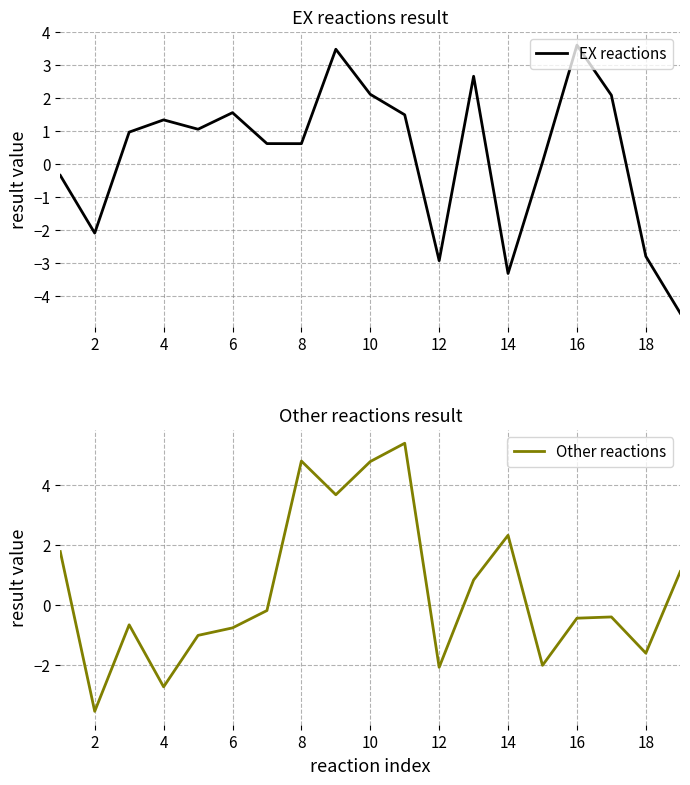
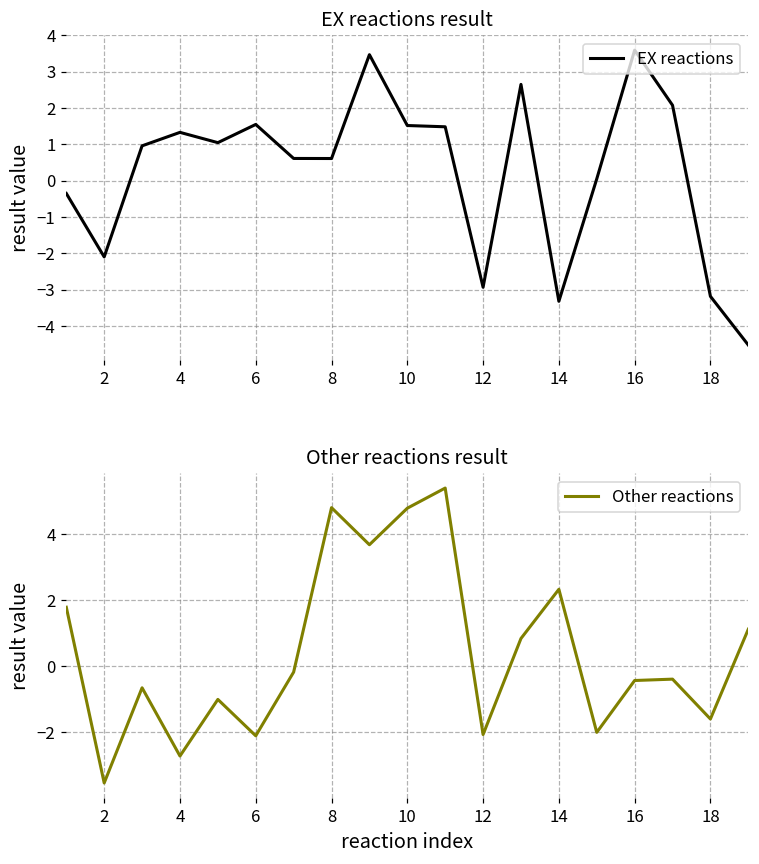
  {
    "EX reactions result": {
      "2": -2.1,
      "4": 1.3,
      "6": 1.6,
      "8": 0.6,
-     "10": 2.1,
+     "10": 1.5,
      "12": -2.9,
      "14": -3.3,
-     "18": -2.8
+     "18": -3.2
    },
    "Other reactions result": {
      "2": -3.5,
      "4": -2.7,
-     "6": -0.8,
+     "6": -2.1,
      "8": 4.8,
      "10": 4.8,
      "12": -2.1,
      "14": 2.3,
      "16": -0.4,
      "18": -1.6
    }
  }
